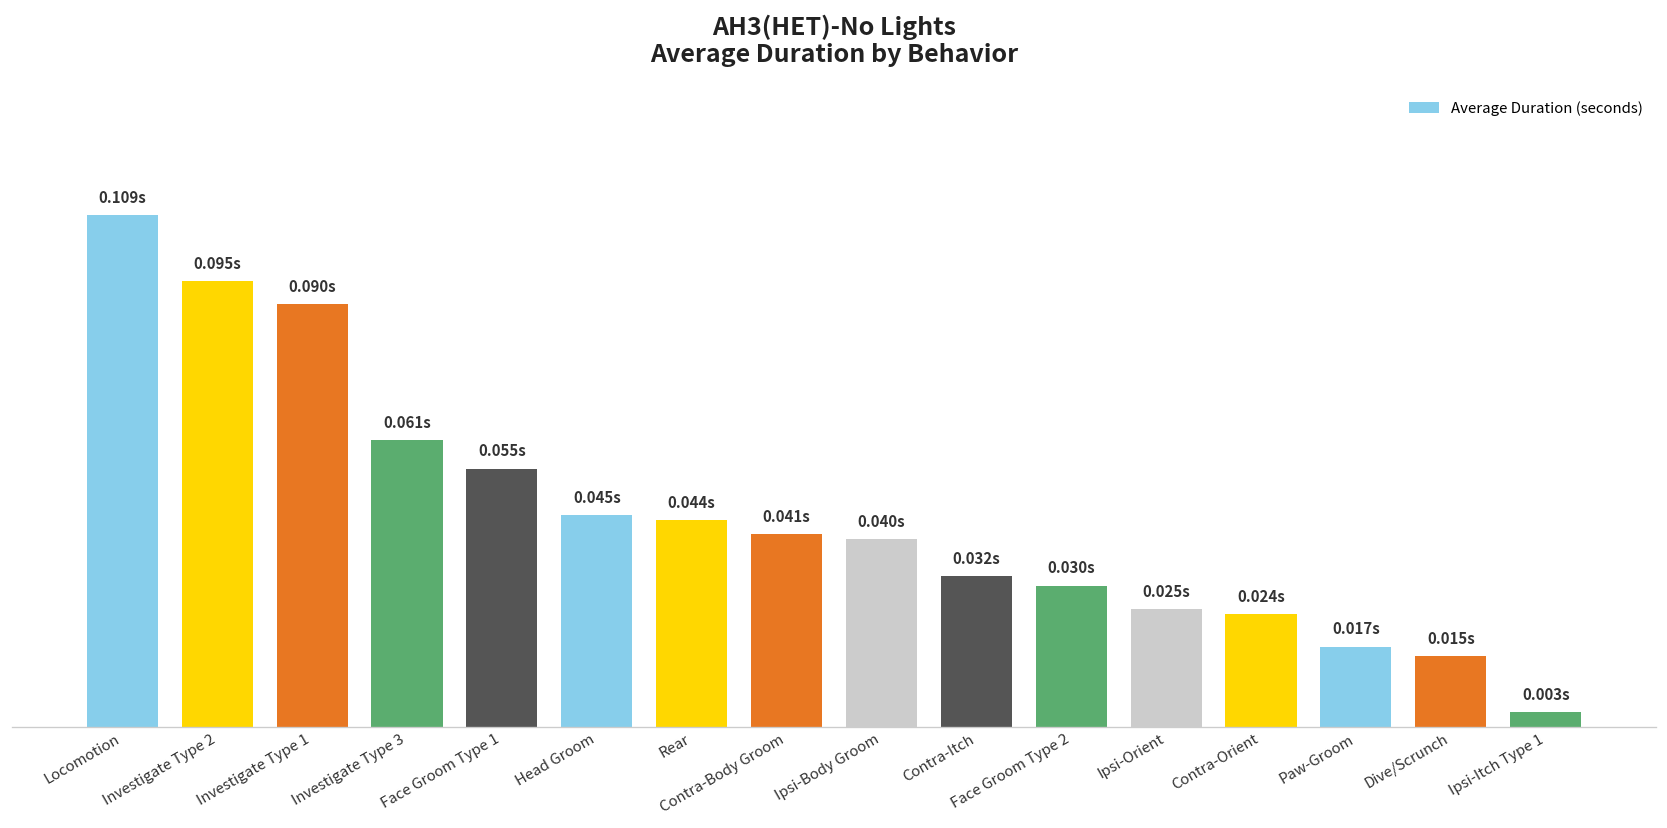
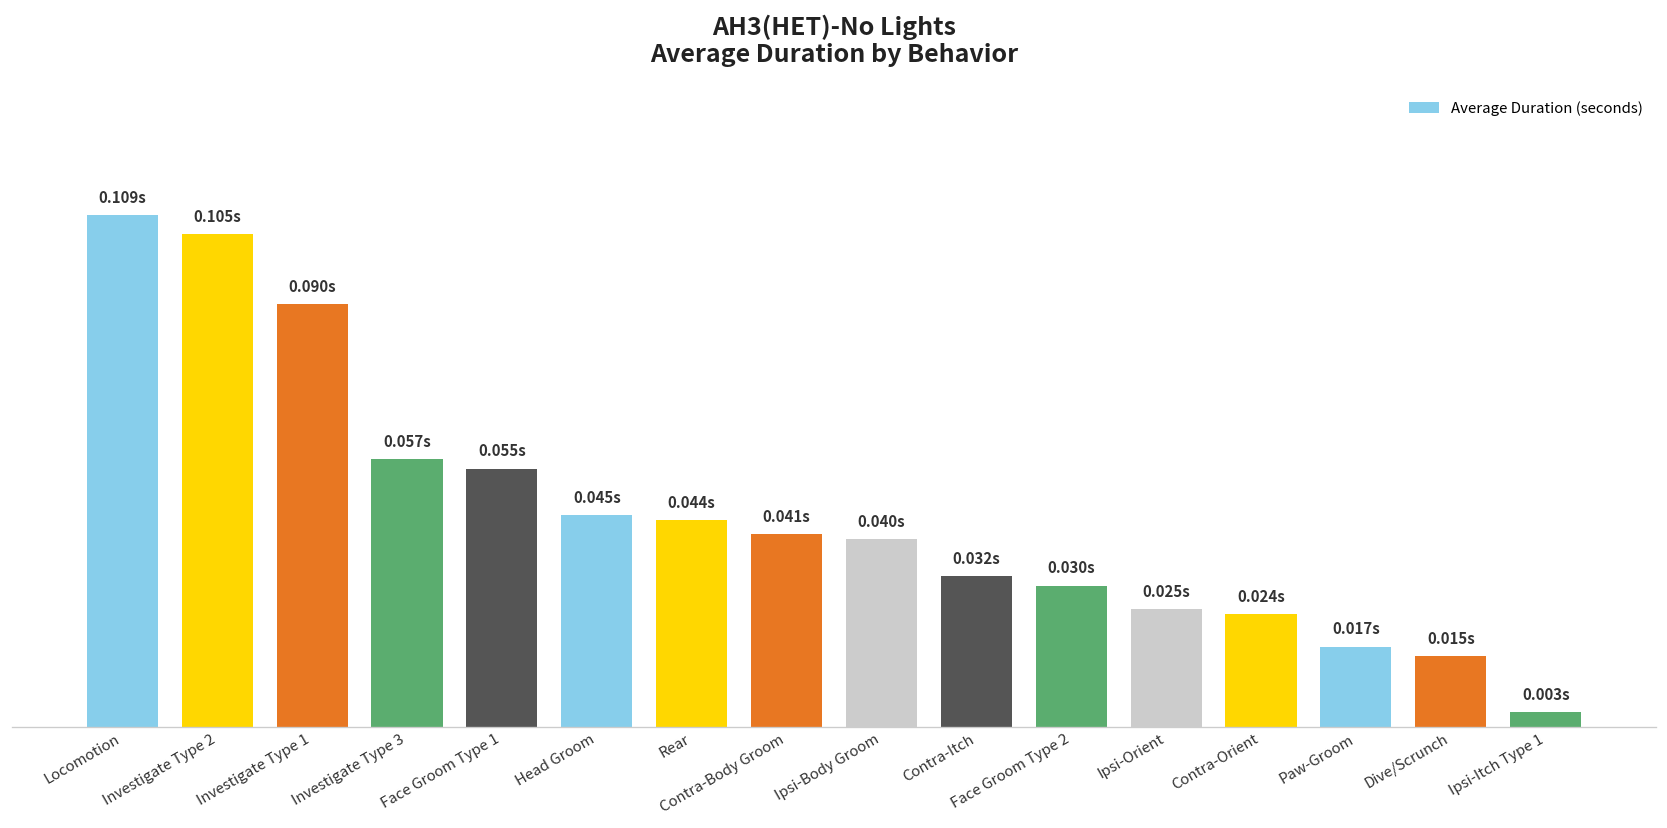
  {
    "Locomotion": "0.109s",
-   "Investigate Type 2": "0.095s",
+   "Investigate Type 2": "0.105s",
    "Investigate Type 1": "0.090s",
-   "Investigate Type 3": "0.061s",
+   "Investigate Type 3": "0.057s",
    "Face Groom Type 1": "0.055s",
    "Head Groom": "0.045s",
    "Rear": "0.044s",
    "Contra-Body Groom": "0.041s",
    "Ipsi-Body Groom": "0.040s",
    "Contra-Itch": "0.032s",
    "Face Groom Type 2": "0.030s",
    "Ipsi-Orient": "0.025s",
    "Contra-Orient": "0.024s",
    "Paw-Groom": "0.017s",
    "Dive/Scrunch": "0.015s",
    "Ipsi-Itch Type 1": "0.003s"
  }
